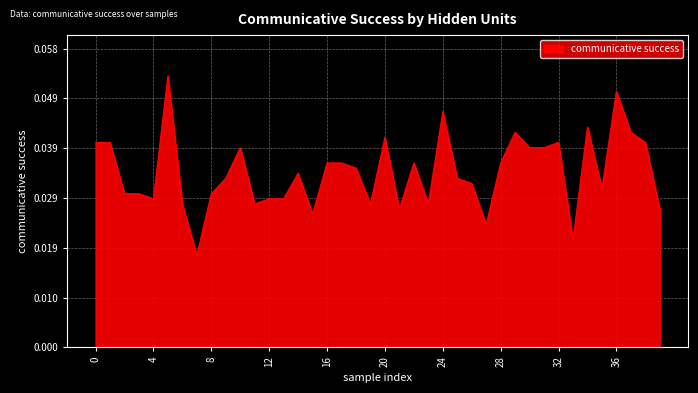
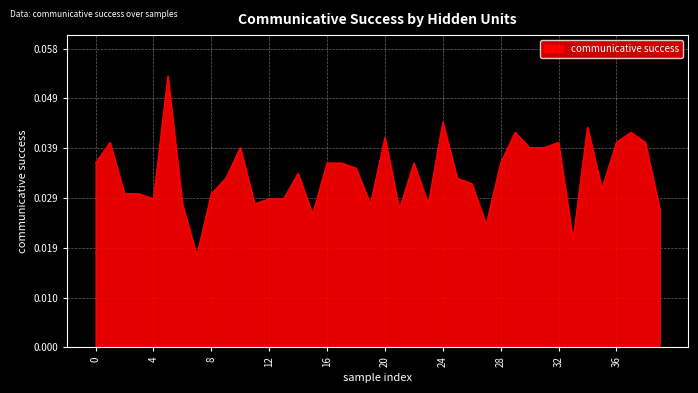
  {
-   "0": 0.040,
+   "0": 0.036,
    "4": 0.029,
    "8": 0.030,
    "12": 0.029,
    "16": 0.036,
    "20": 0.041,
-   "24": 0.046,
+   "24": 0.044,
    "28": 0.036,
    "32": 0.040,
-   "36": 0.05
+   "36": 0.04
  }
